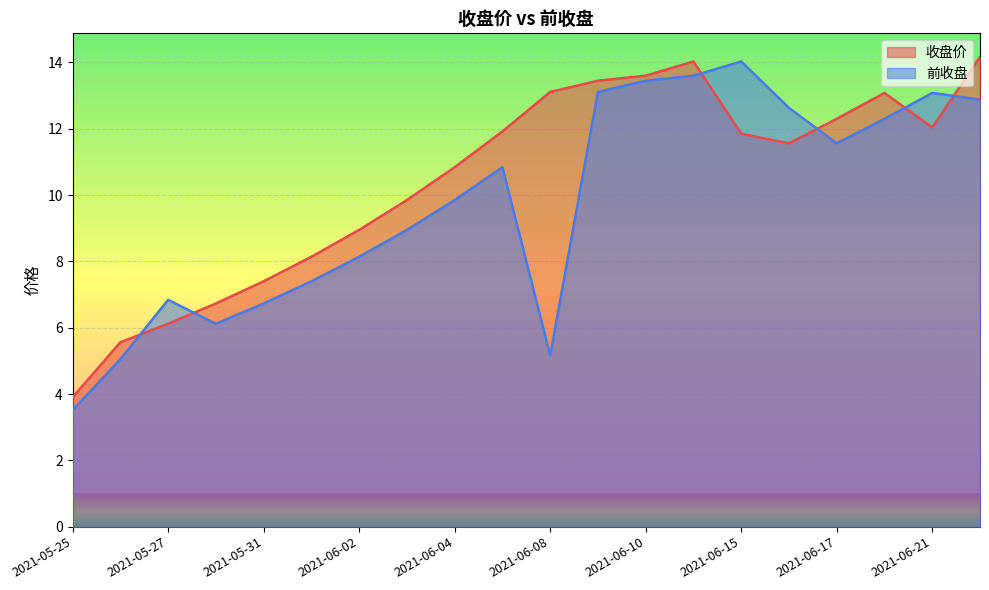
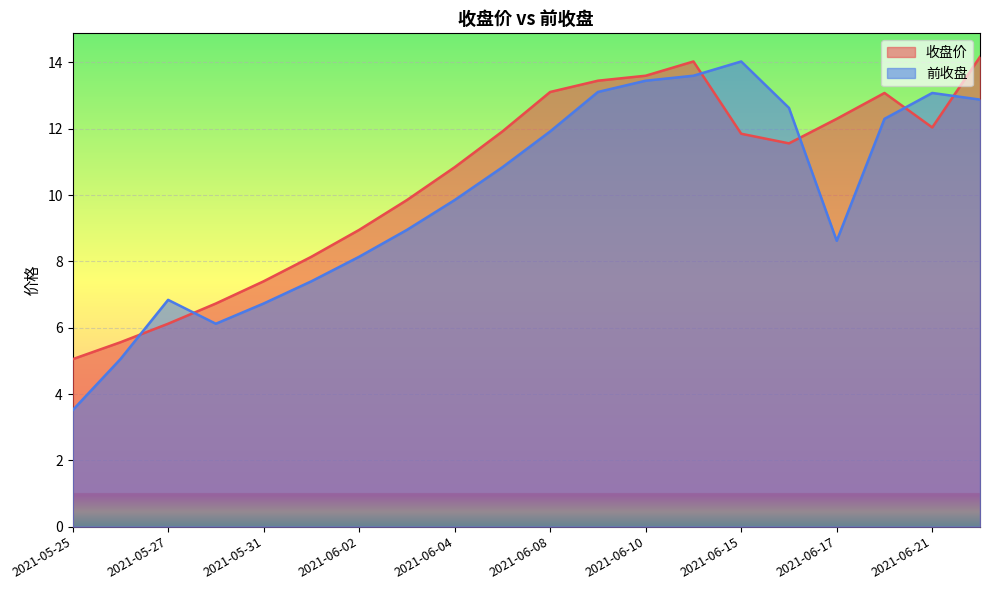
  {
    "收盘价": {
-     "2021-05-25": 3.9,
+     "2021-05-25": 5.1,
      "2021-05-27": 6.1,
      "2021-05-31": 7.4,
      "2021-06-02": 9.0,
      "2021-06-04": 10.8,
      "2021-06-08": 13.1,
      "2021-06-10": 13.6,
      "2021-06-15": 11.9,
      "2021-06-17": 12.3,
      "2021-06-21": 12.0
    },
    "前收盘": {
      "2021-05-25": 3.5,
      "2021-05-27": 6.8,
      "2021-05-31": 6.7,
      "2021-06-02": 8.1,
      "2021-06-04": 9.9,
-     "2021-06-08": 5.2,
+     "2021-06-08": 11.9,
      "2021-06-10": 13.5,
      "2021-06-15": 14.0,
-     "2021-06-17": 11.6,
+     "2021-06-17": 8.6,
      "2021-06-21": 13.1
    }
  }
